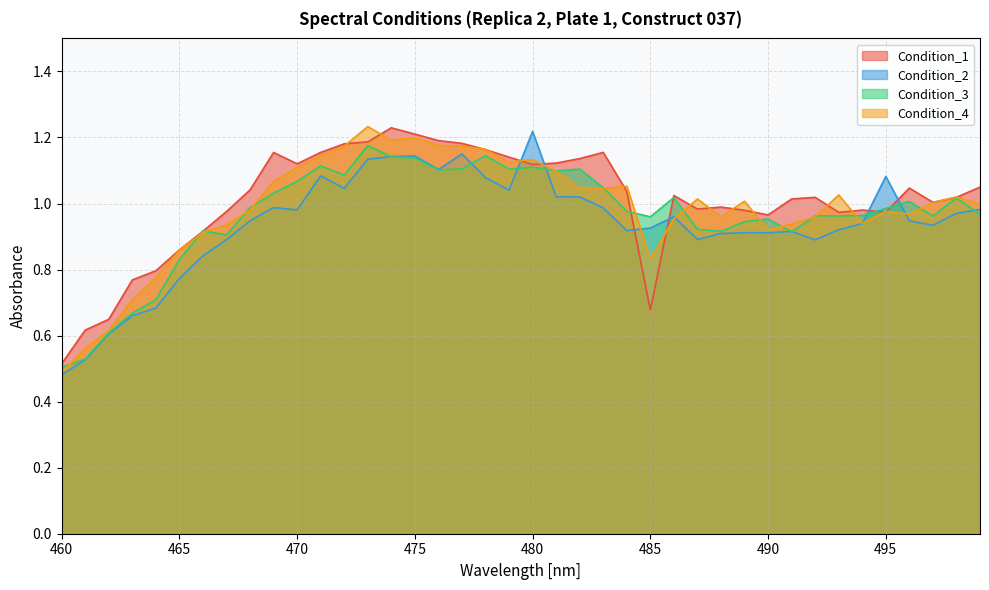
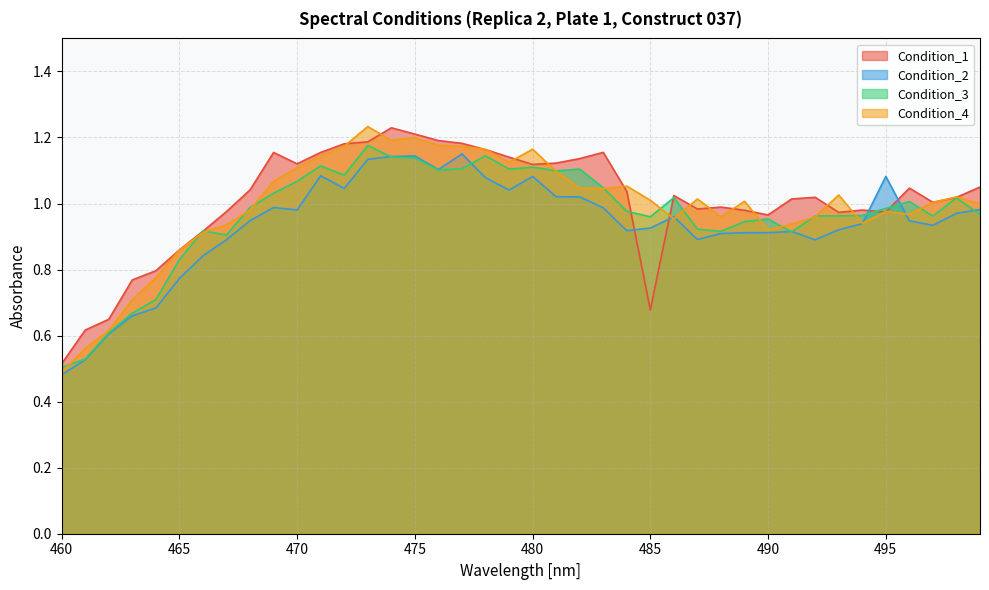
  {
    "Condition_1": {
      "460": 0.51,
      "470": 1.12,
      "475": 1.21,
      "480": 1.12,
      "485": 0.68,
      "490": 0.97
    },
    "Condition_2": {
      "465": 0.77,
      "470": 0.98,
-     "480": 1.22,
+     "480": 1.08,
      "485": 0.93,
      "490": 0.91,
      "495": 1.08
    },
    "Condition_3": {
      "460": 0.50,
      "465": 0.83,
      "470": 1.07,
      "480": 1.11,
      "485": 0.96,
      "490": 0.95,
      "495": 0.99
    },
    "Condition_4": {
      "470": 1.11,
      "475": 1.20,
-     "480": 1.13,
-     "485": 0.83,
+     "480": 1.16,
+     "485": 1.01,
      "490": 0.92
    }
  }
